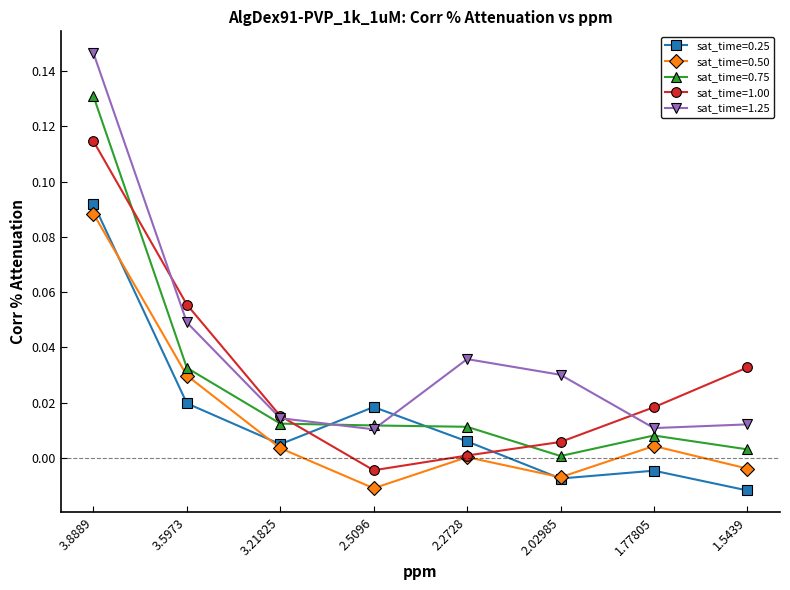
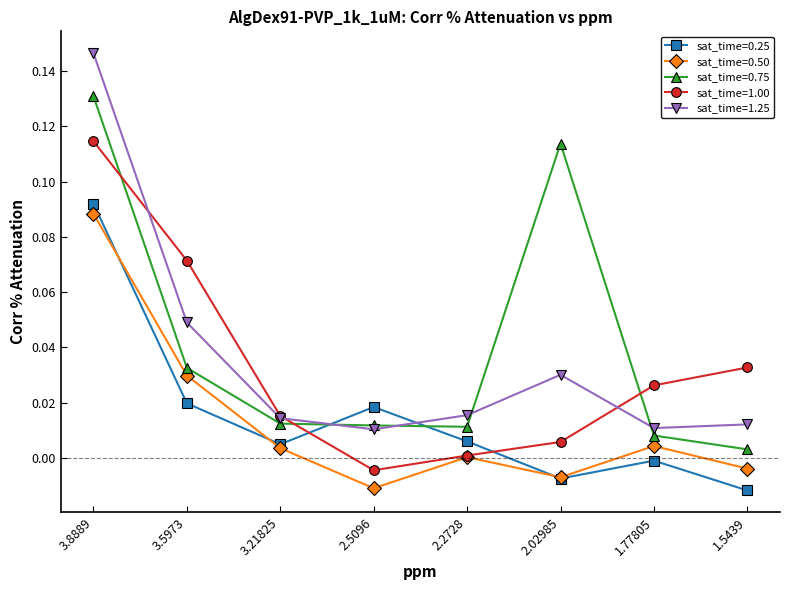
  {
    "sat_time=0.25": {
      "3.8889": 0.092,
      "3.5973": 0.020,
      "3.21825": 0.005,
      "2.5096": 0.018,
      "2.2728": 0.006,
-     "1.77805": -0.005,
+     "1.77805": -0.001,
      "1.5439": -0.012
    },
    "sat_time=0.50": {
      "3.8889": 0.088,
      "3.5973": 0.030,
      "3.21825": 0.004,
      "2.5096": -0.011,
      "1.77805": 0.004,
      "1.5439": -0.004
    },
    "sat_time=0.75": {
      "3.8889": 0.131,
      "3.5973": 0.033,
      "3.21825": 0.012,
      "2.5096": 0.012,
      "2.2728": 0.011,
-     "2.02985": 0.001,
+     "2.02985": 0.114,
      "1.77805": 0.008,
      "1.5439": 0.003
    },
    "sat_time=1.00": {
      "3.8889": 0.115,
-     "3.5973": 0.055,
+     "3.5973": 0.071,
      "2.5096": -0.004,
      "2.02985": 0.006,
-     "1.77805": 0.018,
+     "1.77805": 0.026,
      "1.5439": 0.033
    },
    "sat_time=1.25": {
      "3.8889": 0.146,
      "3.5973": 0.049,
      "2.5096": 0.010,
-     "2.2728": 0.036,
+     "2.2728": 0.016,
      "2.02985": 0.030,
      "1.77805": 0.011,
      "1.5439": 0.012
    }
  }
